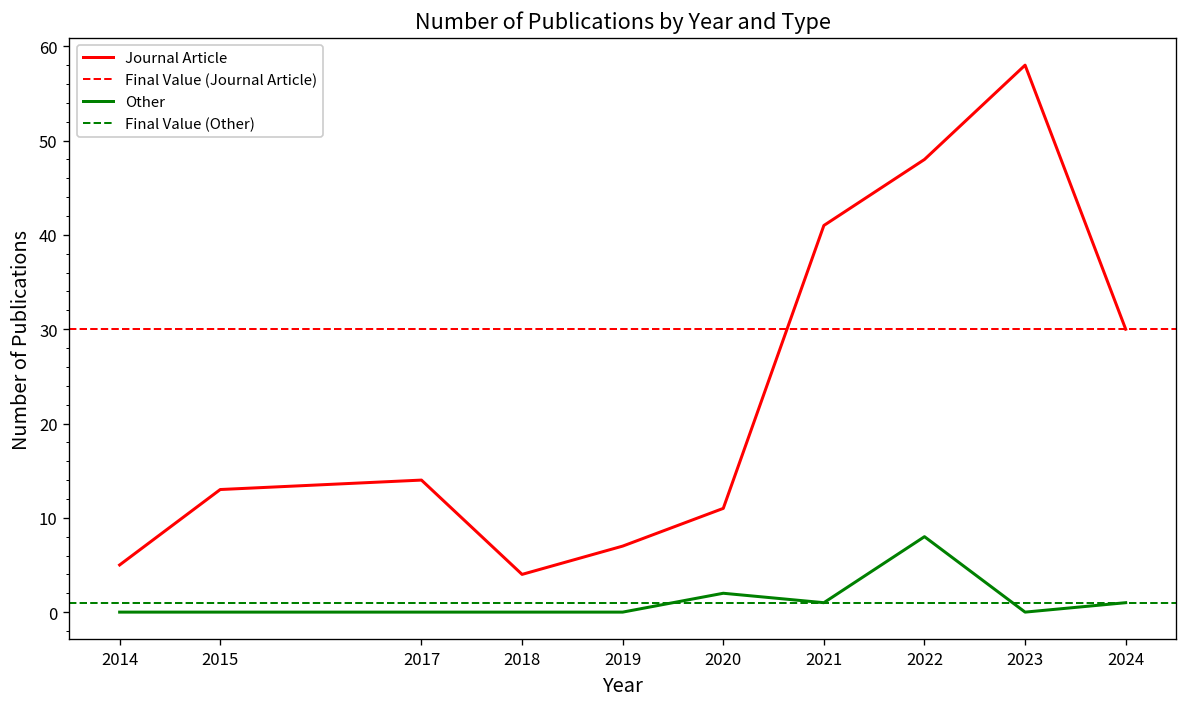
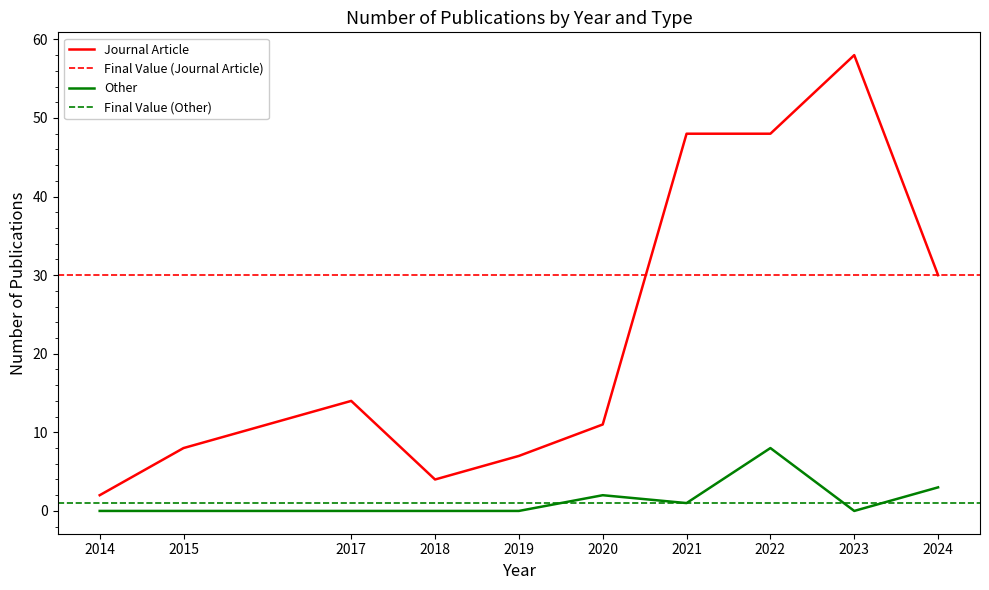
  {
    "Journal Article": {
-     "2014": 5,
-     "2015": 13,
+     "2014": 2,
+     "2015": 8,
      "2017": 14,
      "2018": 4,
      "2019": 7,
      "2020": 11,
-     "2021": 41,
+     "2021": 48,
      "2022": 48,
      "2023": 58,
      "2024": 30
    },
    "Other": {
      "2014": 0,
      "2015": 0,
      "2017": 0,
      "2018": 0,
      "2019": 0,
      "2020": 2,
      "2021": 1,
      "2022": 8,
      "2023": 0,
-     "2024": 1
+     "2024": 3
    }
  }
